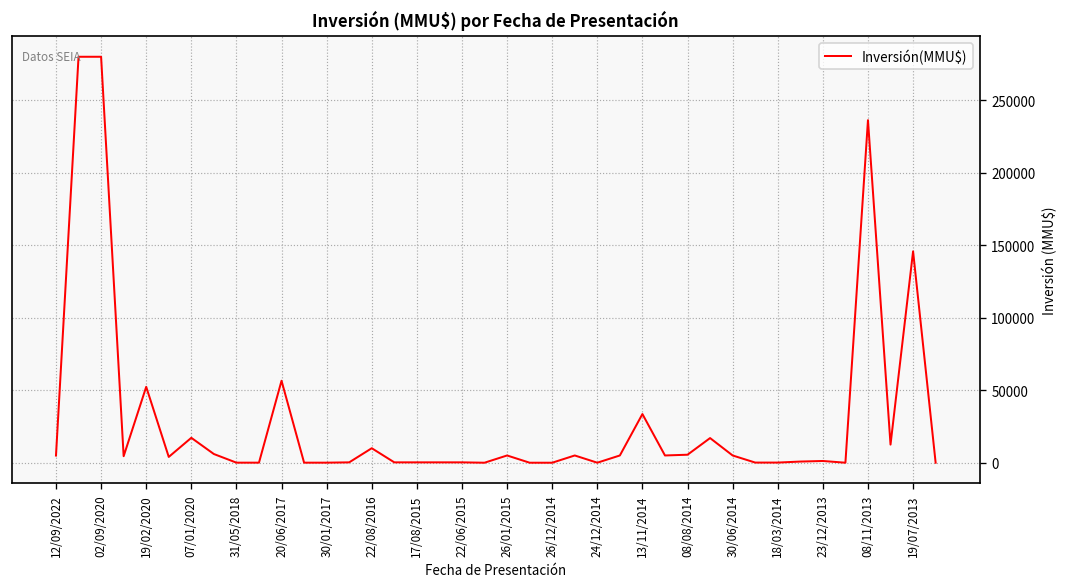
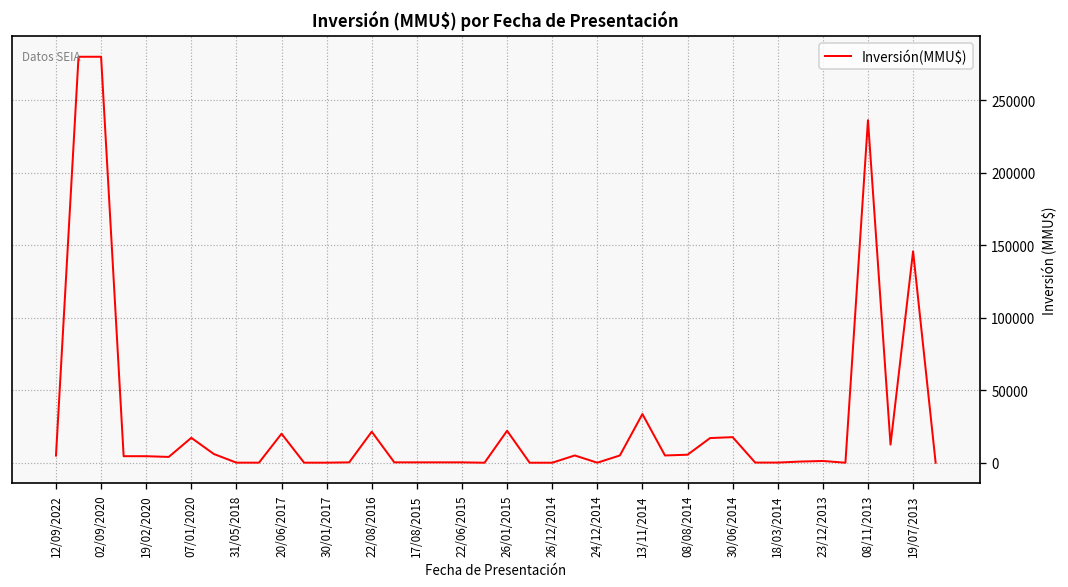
  {
    "12/09/2022": 5000,
    "02/09/2020": 280000,
-   "19/02/2020": 52000,
+   "19/02/2020": 5000,
    "07/01/2020": 17000,
    "31/05/2018": 0,
-   "20/06/2017": 57000,
+   "20/06/2017": 20000,
    "30/01/2017": 0,
-   "22/08/2016": 10000,
+   "22/08/2016": 21000,
    "17/08/2015": 0,
    "22/06/2015": 0,
-   "26/01/2015": 5000,
+   "26/01/2015": 22000,
    "24/12/2014": 0,
    "13/11/2014": 34000,
    "08/08/2014": 6000,
-   "30/06/2014": 5000,
+   "30/06/2014": 18000,
    "18/03/2014": 0,
    "08/11/2013": 236000,
    "19/07/2013": 146000
  }
